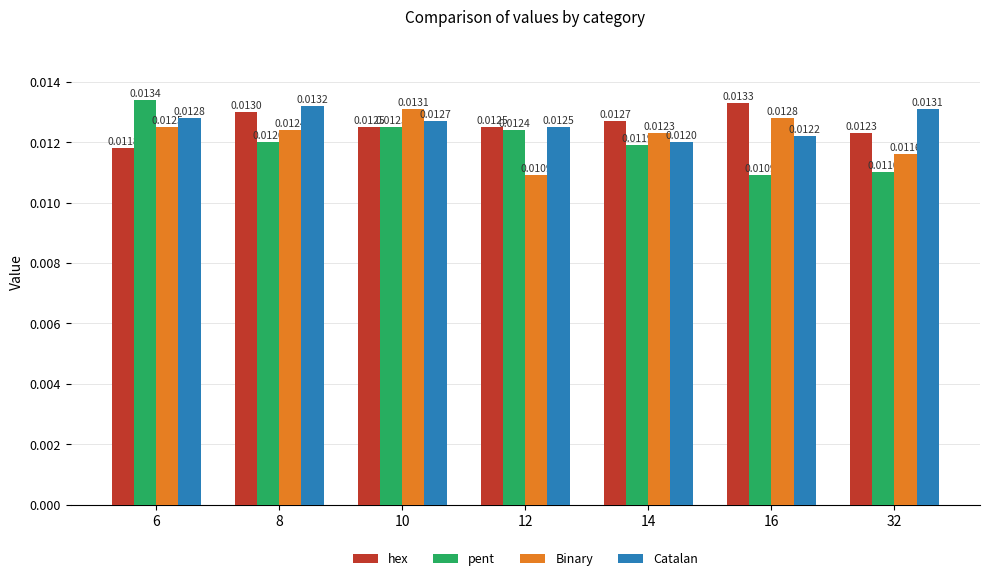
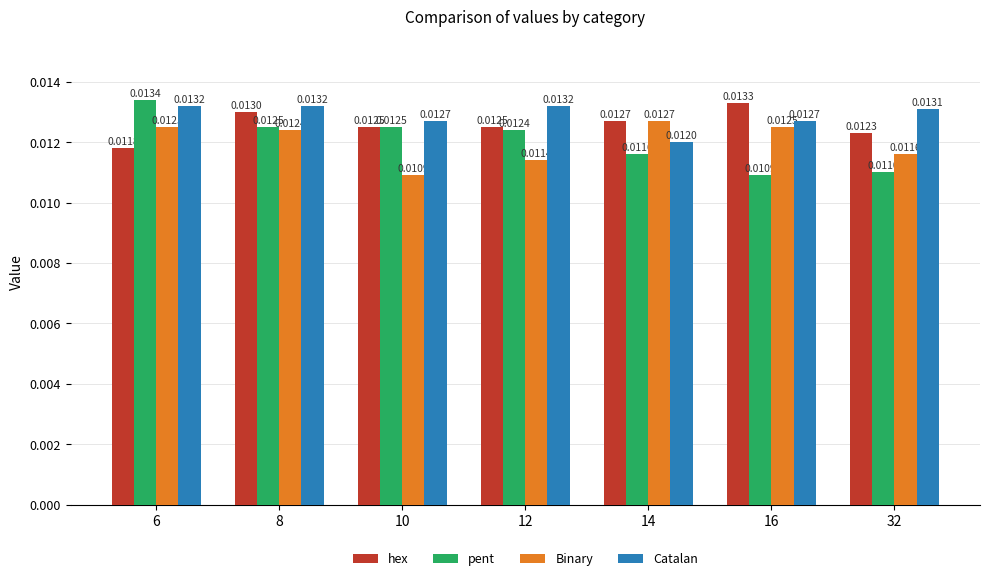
  {
    "hex": {
      "6": 0.0118,
      "8": 0.0130,
      "14": 0.0127,
      "16": 0.0133,
      "32": 0.0123
    },
    "pent": {
      "6": 0.0134,
-     "8": 0.0120,
-     "14": 0.0119,
+     "8": 0.0125,
+     "14": 0.0116,
      "16": 0.0109,
      "32": 0.0110
    },
    "Binary": {
      "6": 0.0125,
      "8": 0.0124,
-     "10": 0.0131,
-     "12": 0.0109,
-     "14": 0.0123,
-     "16": 0.0128,
+     "10": 0.0109,
+     "12": 0.0114,
+     "14": 0.0127,
+     "16": 0.0125,
      "32": 0.0116
    },
    "Catalan": {
-     "6": 0.0128,
+     "6": 0.0132,
      "8": 0.0132,
      "10": 0.0127,
-     "12": 0.0125,
+     "12": 0.0132,
      "14": 0.0120,
-     "16": 0.0122,
+     "16": 0.0127,
      "32": 0.0131
    }
  }
